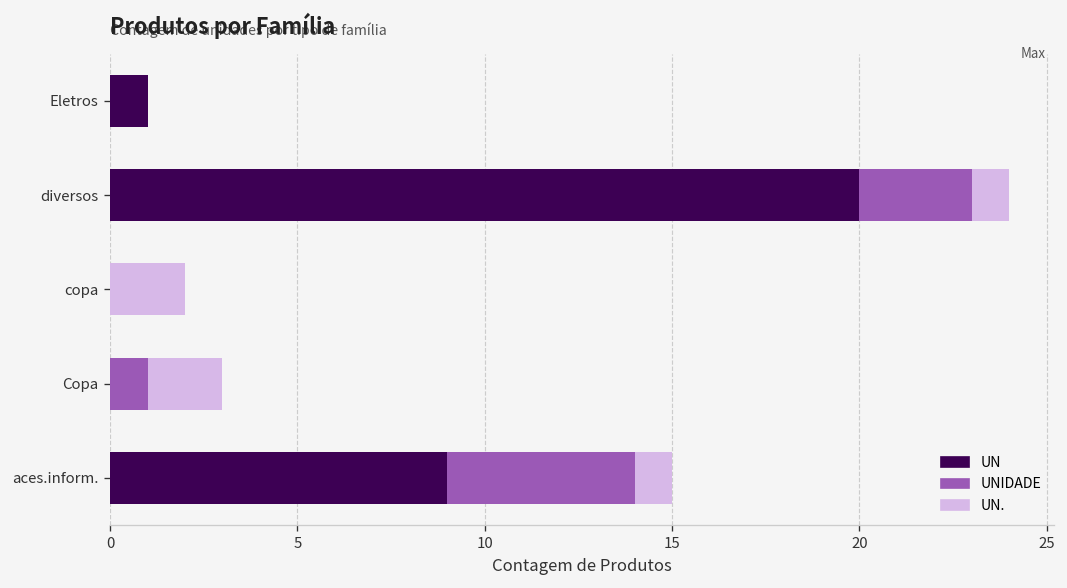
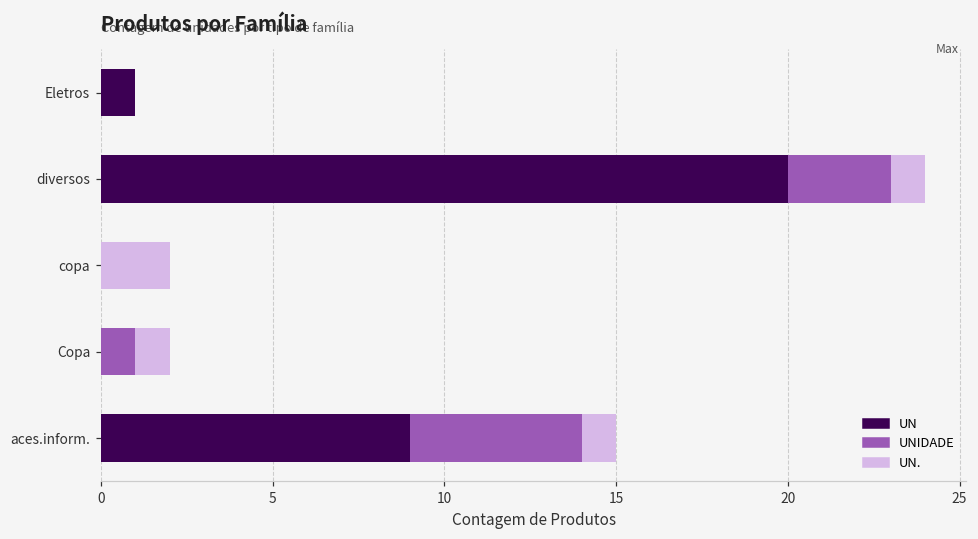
  {
    "UN": {
      "Eletros": 1,
      "diversos": 20,
      "copa": 0,
      "Copa": 0,
      "aces.inform.": 9
    },
    "UNIDADE": {
      "Eletros": 0,
      "diversos": 3,
      "copa": 0,
      "Copa": 1,
      "aces.inform.": 5
    },
    "UN.": {
      "Eletros": 0,
      "diversos": 1,
      "copa": 2,
-     "Copa": 2,
+     "Copa": 1,
      "aces.inform.": 1
    }
  }
